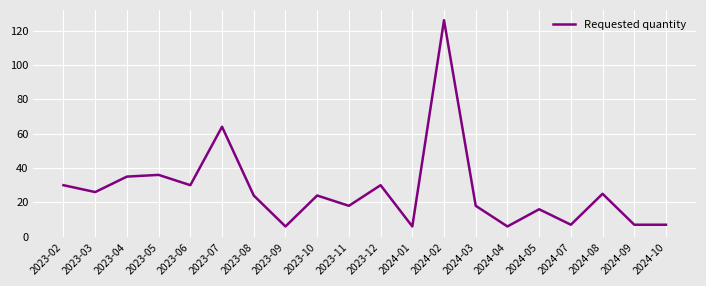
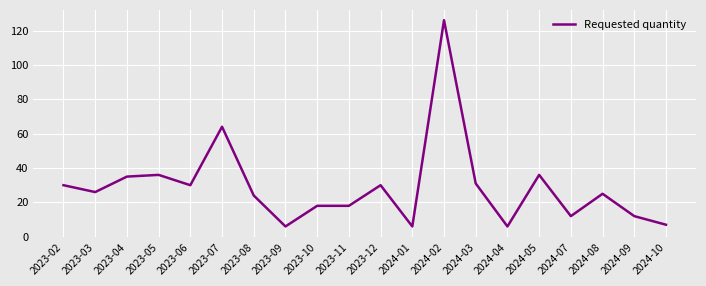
  {
    "2023-02": 30,
    "2023-03": 26,
    "2023-04": 35,
    "2023-05": 36,
    "2023-06": 30,
    "2023-07": 64,
    "2023-08": 24,
    "2023-09": 6,
-   "2023-10": 24,
+   "2023-10": 18,
    "2023-11": 18,
    "2023-12": 30,
    "2024-01": 6,
    "2024-02": 126,
-   "2024-03": 18,
+   "2024-03": 31,
    "2024-04": 6,
-   "2024-05": 16,
-   "2024-07": 7,
+   "2024-05": 36,
+   "2024-07": 12,
    "2024-08": 25,
-   "2024-09": 7,
+   "2024-09": 12,
    "2024-10": 7
  }
